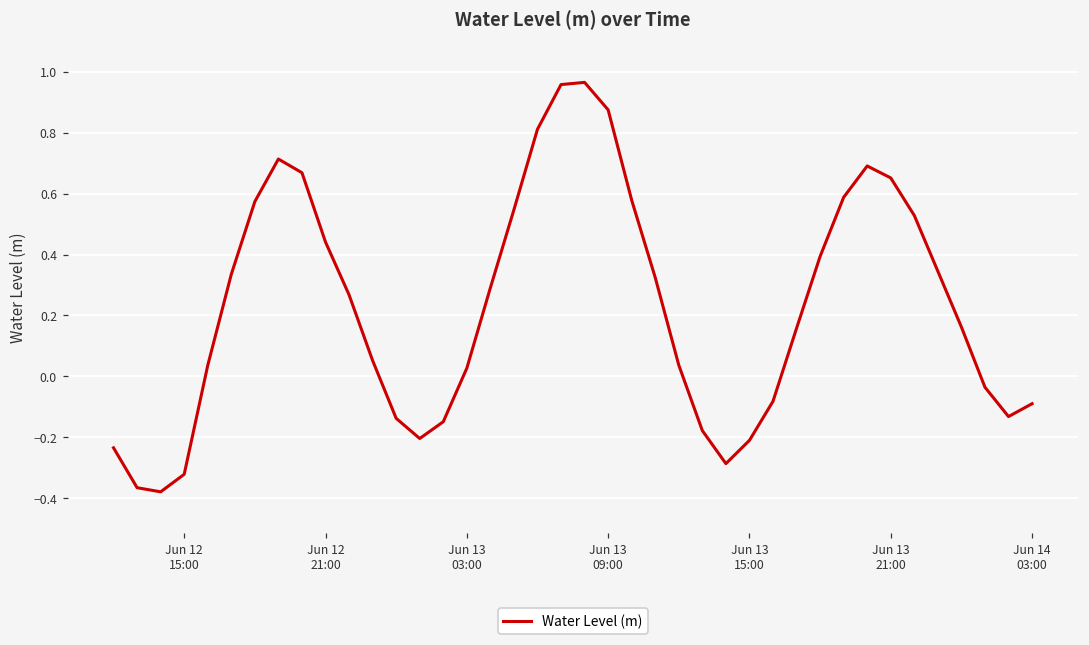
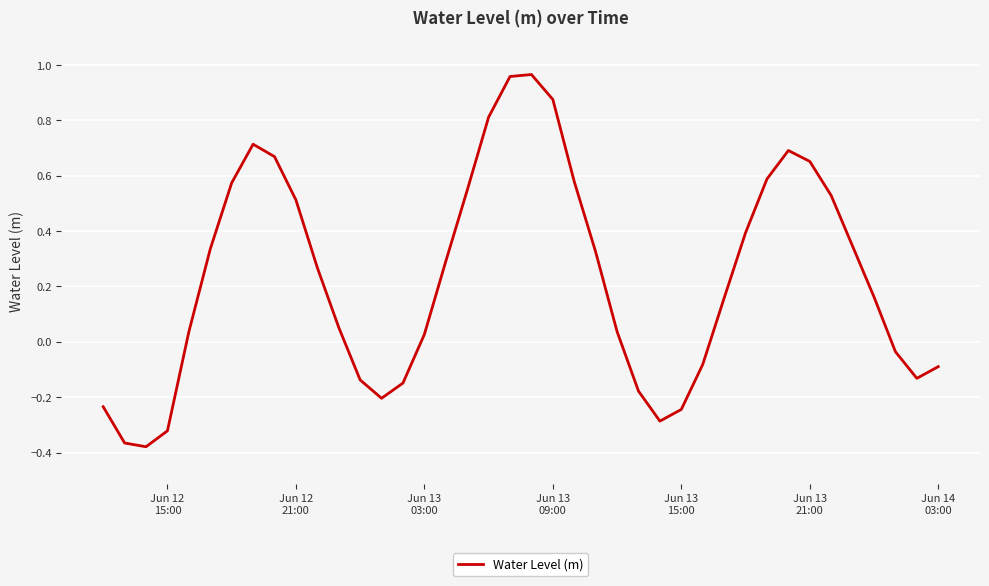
  {
    "Jun 12 15:00": -0.32,
-   "Jun 12 21:00": 0.44,
+   "Jun 12 21:00": 0.51,
    "Jun 13 03:00": 0.03,
    "Jun 13 09:00": 0.88,
-   "Jun 13 15:00": -0.21,
+   "Jun 13 15:00": -0.24,
    "Jun 13 21:00": 0.65,
    "Jun 14 03:00": -0.09
  }
